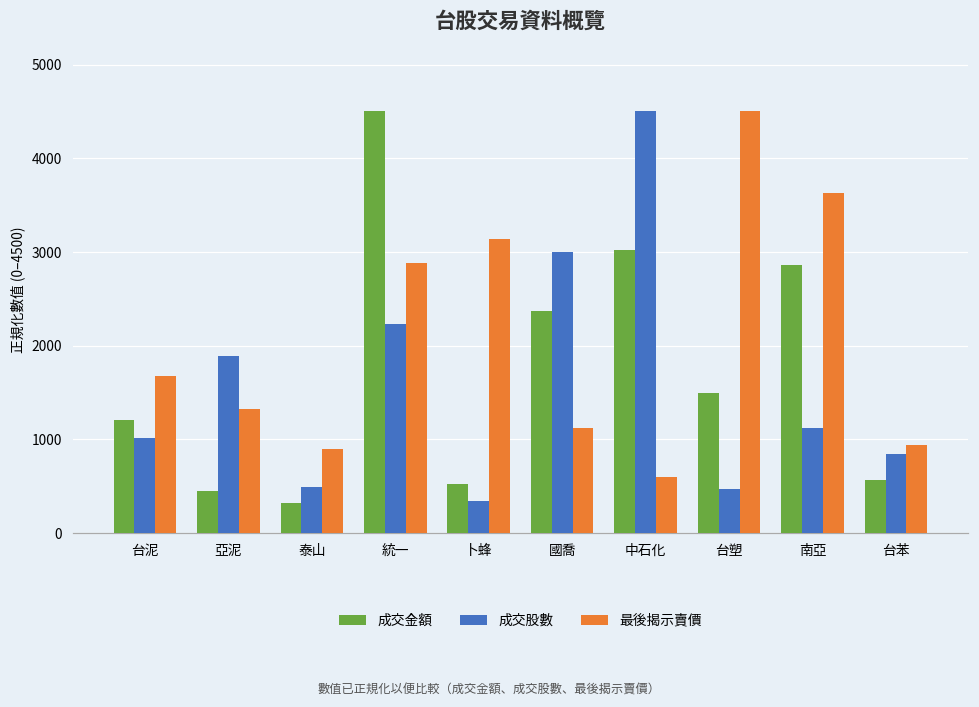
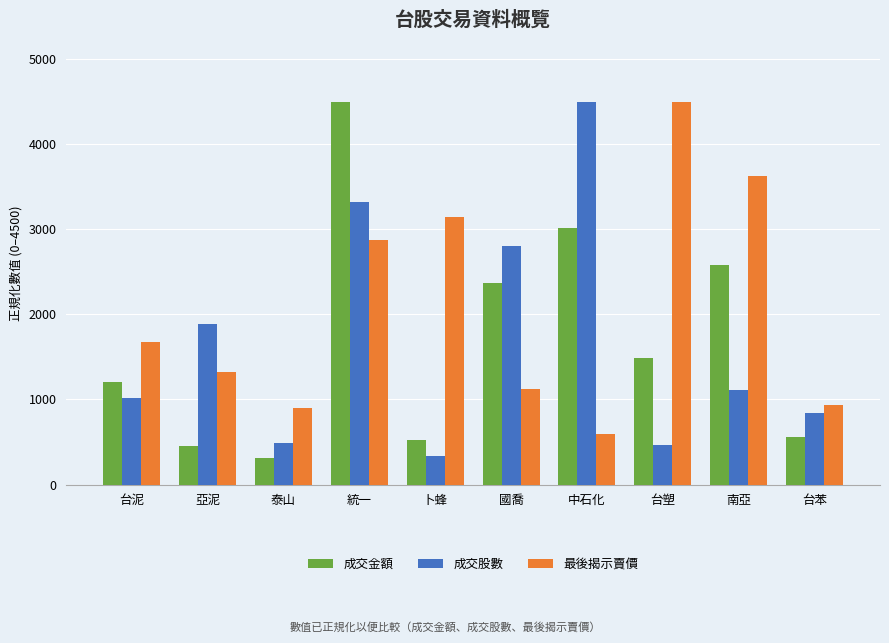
  {
    "成交金額": {
      "台泥": 1200,
      "亞泥": 400,
      "泰山": 300,
      "統一": 4500,
      "卜蜂": 500,
      "國喬": 2400,
      "中石化": 3000,
      "台塑": 1500,
-     "南亞": 2900,
+     "南亞": 2600,
      "台苯": 600
    },
    "成交股數": {
      "台泥": 1000,
      "亞泥": 1900,
      "泰山": 500,
-     "統一": 2200,
+     "統一": 3300,
      "卜蜂": 300,
-     "國喬": 3000,
+     "國喬": 2800,
      "中石化": 4500,
      "台塑": 500,
      "南亞": 1100,
      "台苯": 800
    },
    "最後揭示賣價": {
      "台泥": 1700,
      "亞泥": 1300,
      "泰山": 900,
      "統一": 2900,
      "卜蜂": 3100,
      "國喬": 1100,
      "中石化": 600,
      "台塑": 4500,
      "南亞": 3600,
      "台苯": 900
    }
  }
